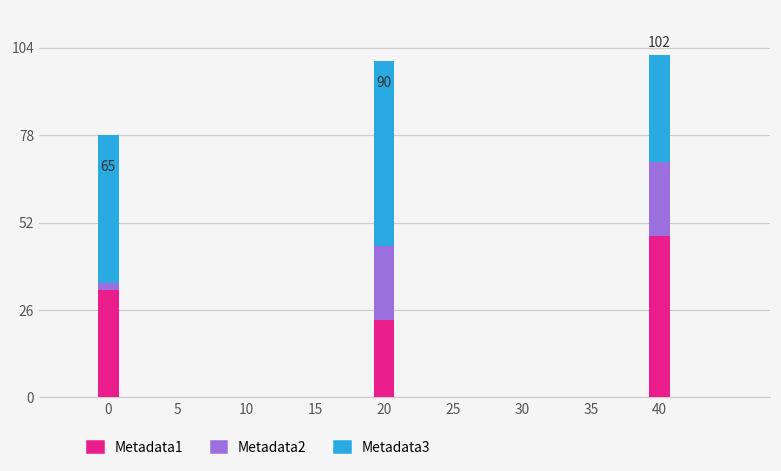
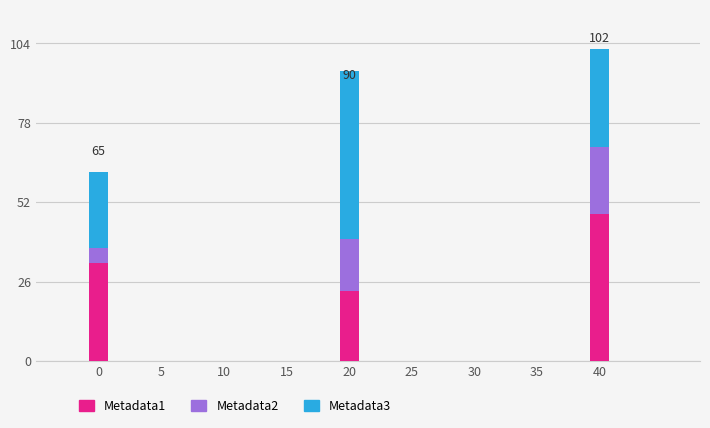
  {
    "Metadata1": {
      "0": 32,
      "20": 23,
      "40": 48
    },
    "Metadata2": {
-     "0": 2,
-     "20": 22,
+     "0": 5,
+     "20": 17,
      "40": 22
    },
    "Metadata3": {
-     "0": 44
+     "0": 25
    }
  }
